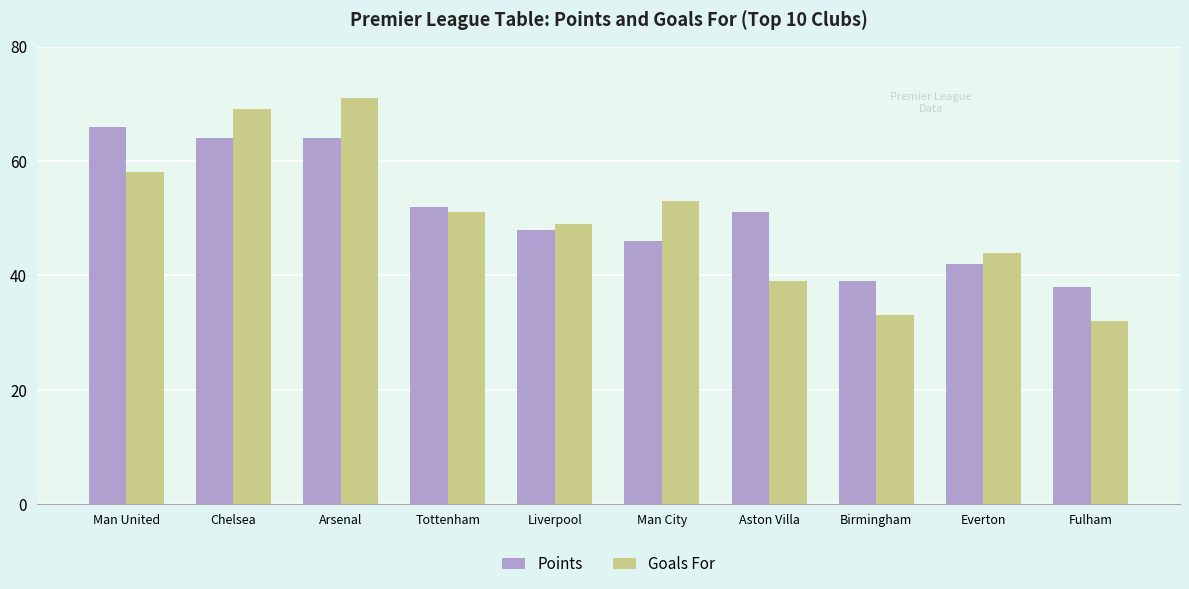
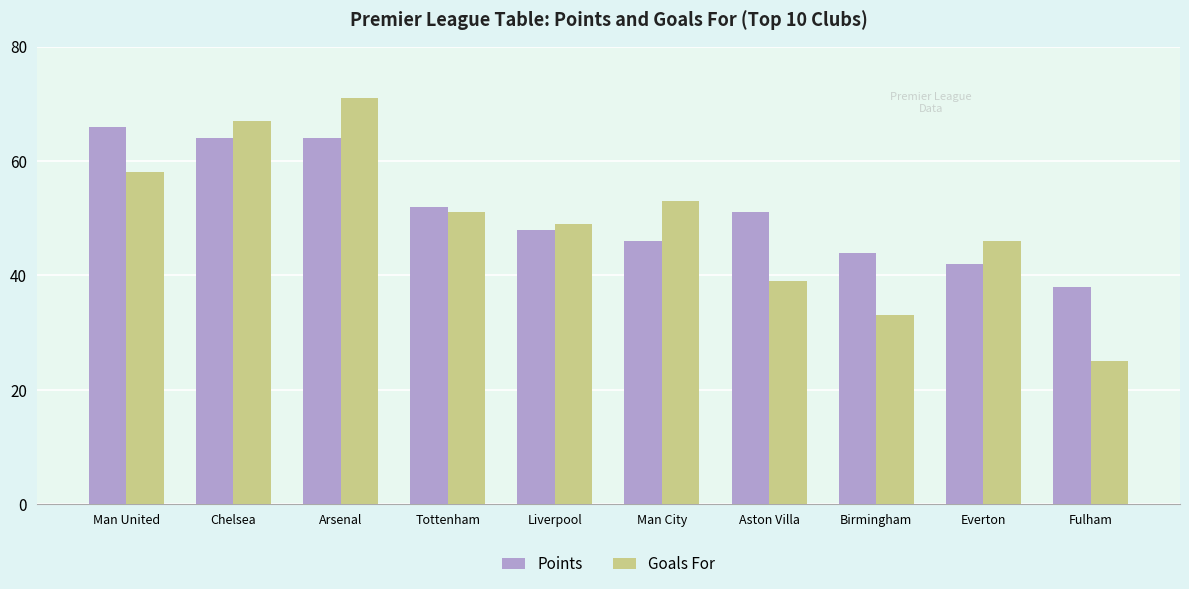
  {
    "Points": {
      "Man United": 66,
      "Chelsea": 64,
      "Arsenal": 64,
      "Tottenham": 52,
      "Liverpool": 48,
      "Man City": 46,
      "Aston Villa": 51,
-     "Birmingham": 39,
+     "Birmingham": 44,
      "Everton": 42,
      "Fulham": 38
    },
    "Goals For": {
      "Man United": 58,
-     "Chelsea": 69,
+     "Chelsea": 67,
      "Arsenal": 71,
      "Tottenham": 51,
      "Liverpool": 49,
      "Man City": 53,
      "Aston Villa": 39,
      "Birmingham": 33,
-     "Everton": 44,
-     "Fulham": 32
+     "Everton": 46,
+     "Fulham": 25
    }
  }
